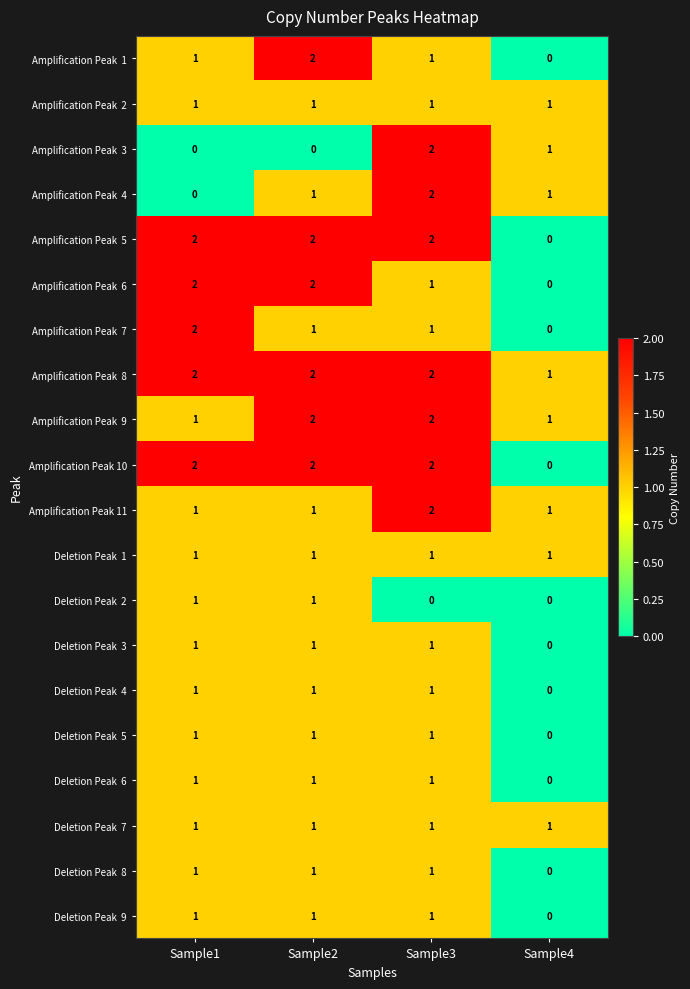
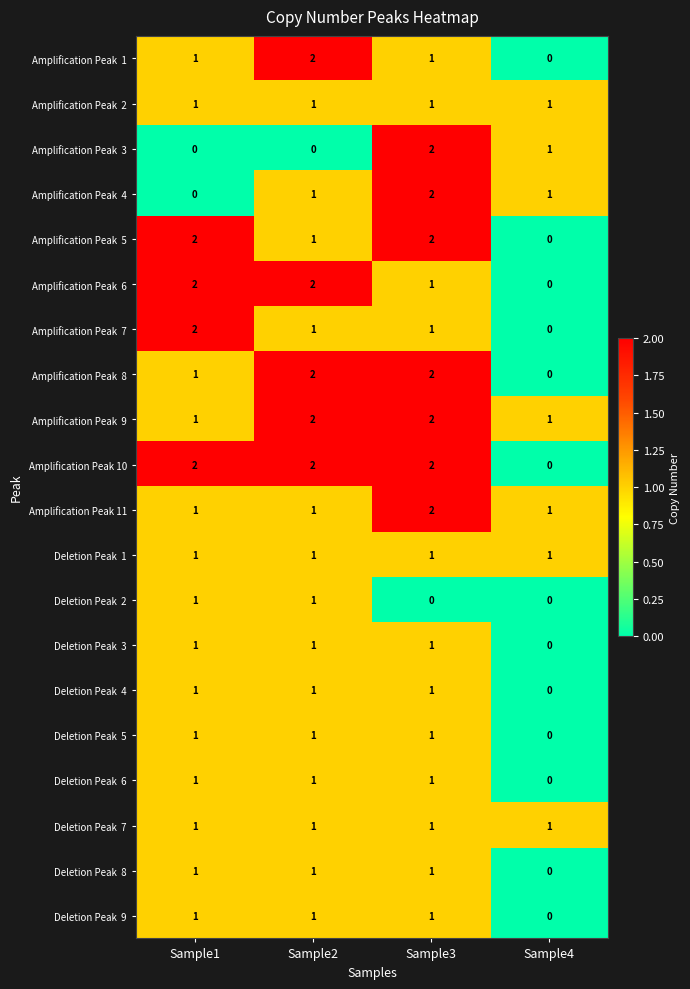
  {
    "Amplification Peak 1": {
      "Sample1": 1,
      "Sample2": 2,
      "Sample3": 1,
      "Sample4": 0
    },
    "Amplification Peak 2": {
      "Sample1": 1,
      "Sample2": 1,
      "Sample3": 1,
      "Sample4": 1
    },
    "Amplification Peak 3": {
      "Sample1": 0,
      "Sample2": 0,
      "Sample3": 2,
      "Sample4": 1
    },
    "Amplification Peak 4": {
      "Sample1": 0,
      "Sample2": 1,
      "Sample3": 2,
      "Sample4": 1
    },
    "Amplification Peak 5": {
      "Sample1": 2,
-     "Sample2": 2,
+     "Sample2": 1,
      "Sample3": 2,
      "Sample4": 0
    },
    "Amplification Peak 6": {
      "Sample1": 2,
      "Sample2": 2,
      "Sample3": 1,
      "Sample4": 0
    },
    "Amplification Peak 7": {
      "Sample1": 2,
      "Sample2": 1,
      "Sample3": 1,
      "Sample4": 0
    },
    "Amplification Peak 8": {
-     "Sample1": 2,
+     "Sample1": 1,
      "Sample2": 2,
      "Sample3": 2,
-     "Sample4": 1
+     "Sample4": 0
    },
    "Amplification Peak 9": {
      "Sample1": 1,
      "Sample2": 2,
      "Sample3": 2,
      "Sample4": 1
    },
    "Amplification Peak 10": {
      "Sample1": 2,
      "Sample2": 2,
      "Sample3": 2,
      "Sample4": 0
    },
    "Amplification Peak 11": {
      "Sample1": 1,
      "Sample2": 1,
      "Sample3": 2,
      "Sample4": 1
    },
    "Deletion Peak 1": {
      "Sample1": 1,
      "Sample2": 1,
      "Sample3": 1,
      "Sample4": 1
    },
    "Deletion Peak 2": {
      "Sample1": 1,
      "Sample2": 1,
      "Sample3": 0,
      "Sample4": 0
    },
    "Deletion Peak 3": {
      "Sample1": 1,
      "Sample2": 1,
      "Sample3": 1,
      "Sample4": 0
    },
    "Deletion Peak 4": {
      "Sample1": 1,
      "Sample2": 1,
      "Sample3": 1,
      "Sample4": 0
    },
    "Deletion Peak 5": {
      "Sample1": 1,
      "Sample2": 1,
      "Sample3": 1,
      "Sample4": 0
    },
    "Deletion Peak 6": {
      "Sample1": 1,
      "Sample2": 1,
      "Sample3": 1,
      "Sample4": 0
    },
    "Deletion Peak 7": {
      "Sample1": 1,
      "Sample2": 1,
      "Sample3": 1,
      "Sample4": 1
    },
    "Deletion Peak 8": {
      "Sample1": 1,
      "Sample2": 1,
      "Sample3": 1,
      "Sample4": 0
    },
    "Deletion Peak 9": {
      "Sample1": 1,
      "Sample2": 1,
      "Sample3": 1,
      "Sample4": 0
    }
  }
